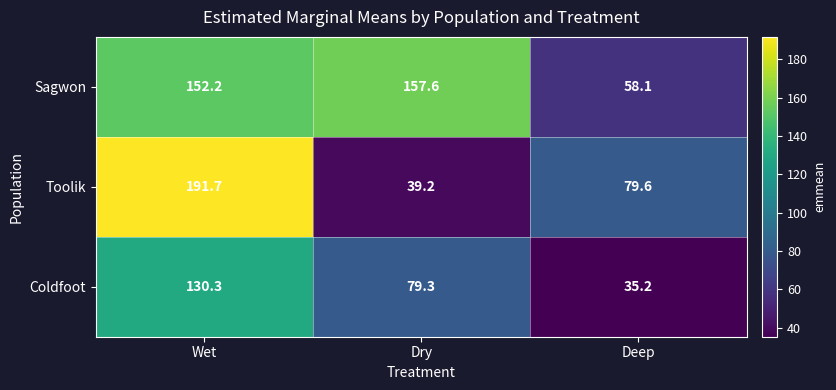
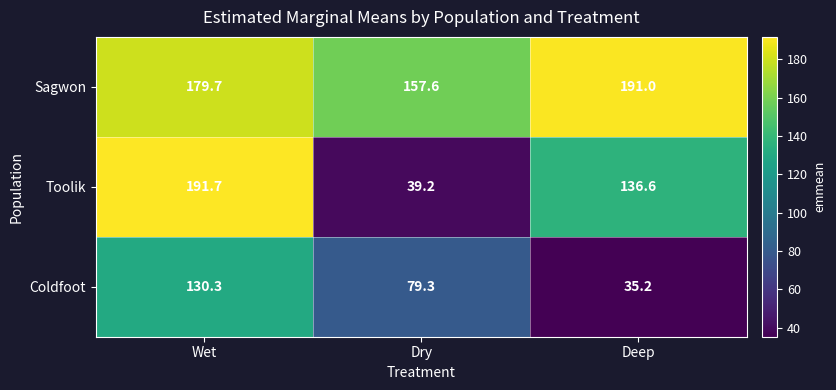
  {
    "Sagwon": {
-     "Wet": 152.2,
+     "Wet": 179.7,
      "Dry": 157.6,
-     "Deep": 58.1
+     "Deep": 191.0
    },
    "Toolik": {
      "Wet": 191.7,
      "Dry": 39.2,
-     "Deep": 79.6
+     "Deep": 136.6
    },
    "Coldfoot": {
      "Wet": 130.3,
      "Dry": 79.3,
      "Deep": 35.2
    }
  }
